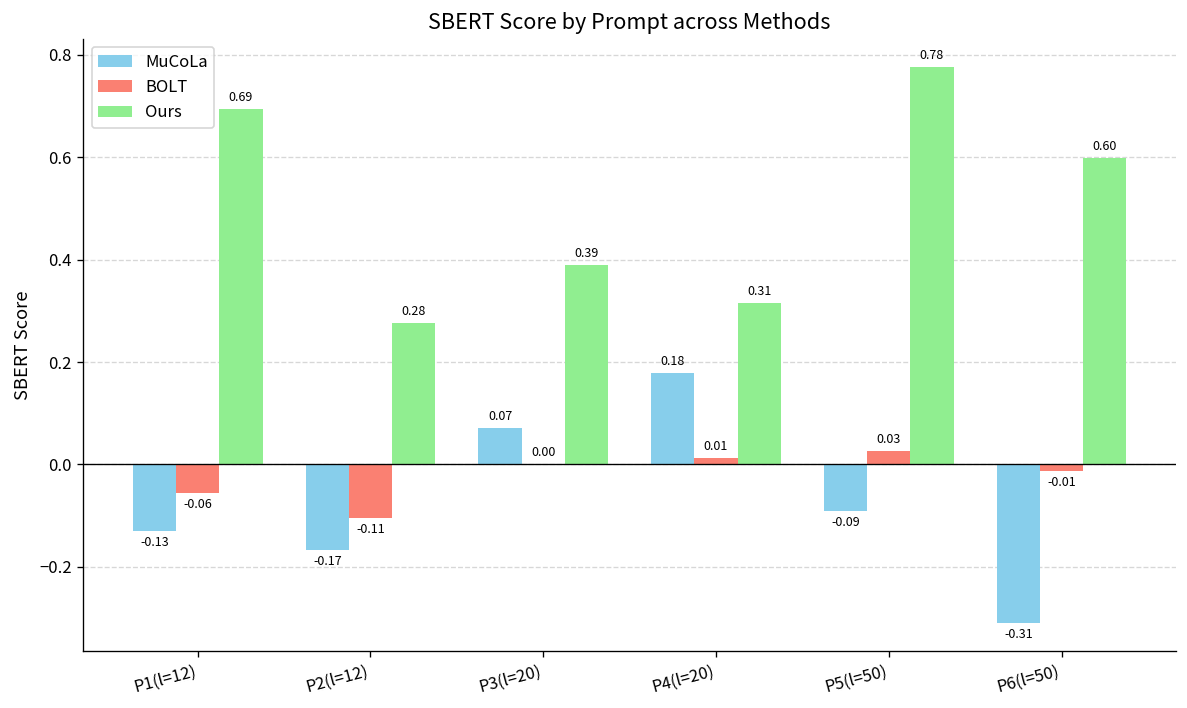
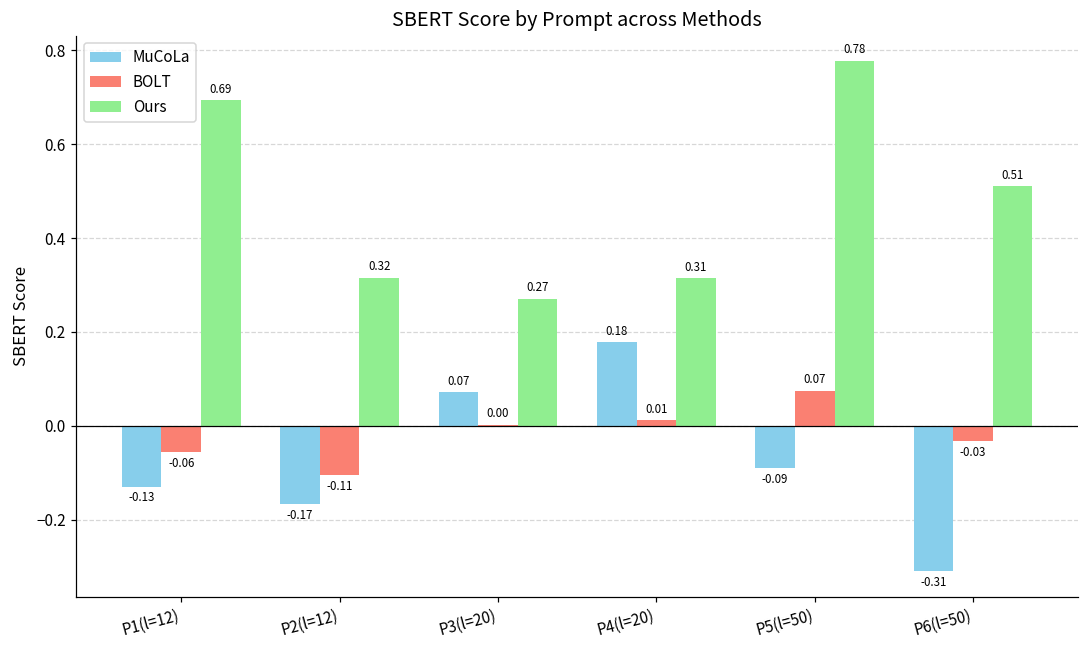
  {
    "MuCoLa": {
      "P1(l=12)": -0.13,
      "P2(l=12)": -0.17,
      "P3(l=20)": 0.07,
      "P4(l=20)": 0.18,
      "P5(l=50)": -0.09,
      "P6(l=50)": -0.31
    },
    "BOLT": {
      "P1(l=12)": -0.06,
      "P2(l=12)": -0.11,
      "P3(l=20)": 0.00,
      "P4(l=20)": 0.01,
-     "P5(l=50)": 0.03,
-     "P6(l=50)": -0.01
+     "P5(l=50)": 0.07,
+     "P6(l=50)": -0.03
    },
    "Ours": {
      "P1(l=12)": 0.69,
-     "P2(l=12)": 0.28,
-     "P3(l=20)": 0.39,
+     "P2(l=12)": 0.32,
+     "P3(l=20)": 0.27,
      "P4(l=20)": 0.31,
      "P5(l=50)": 0.78,
-     "P6(l=50)": 0.60
+     "P6(l=50)": 0.51
    }
  }
